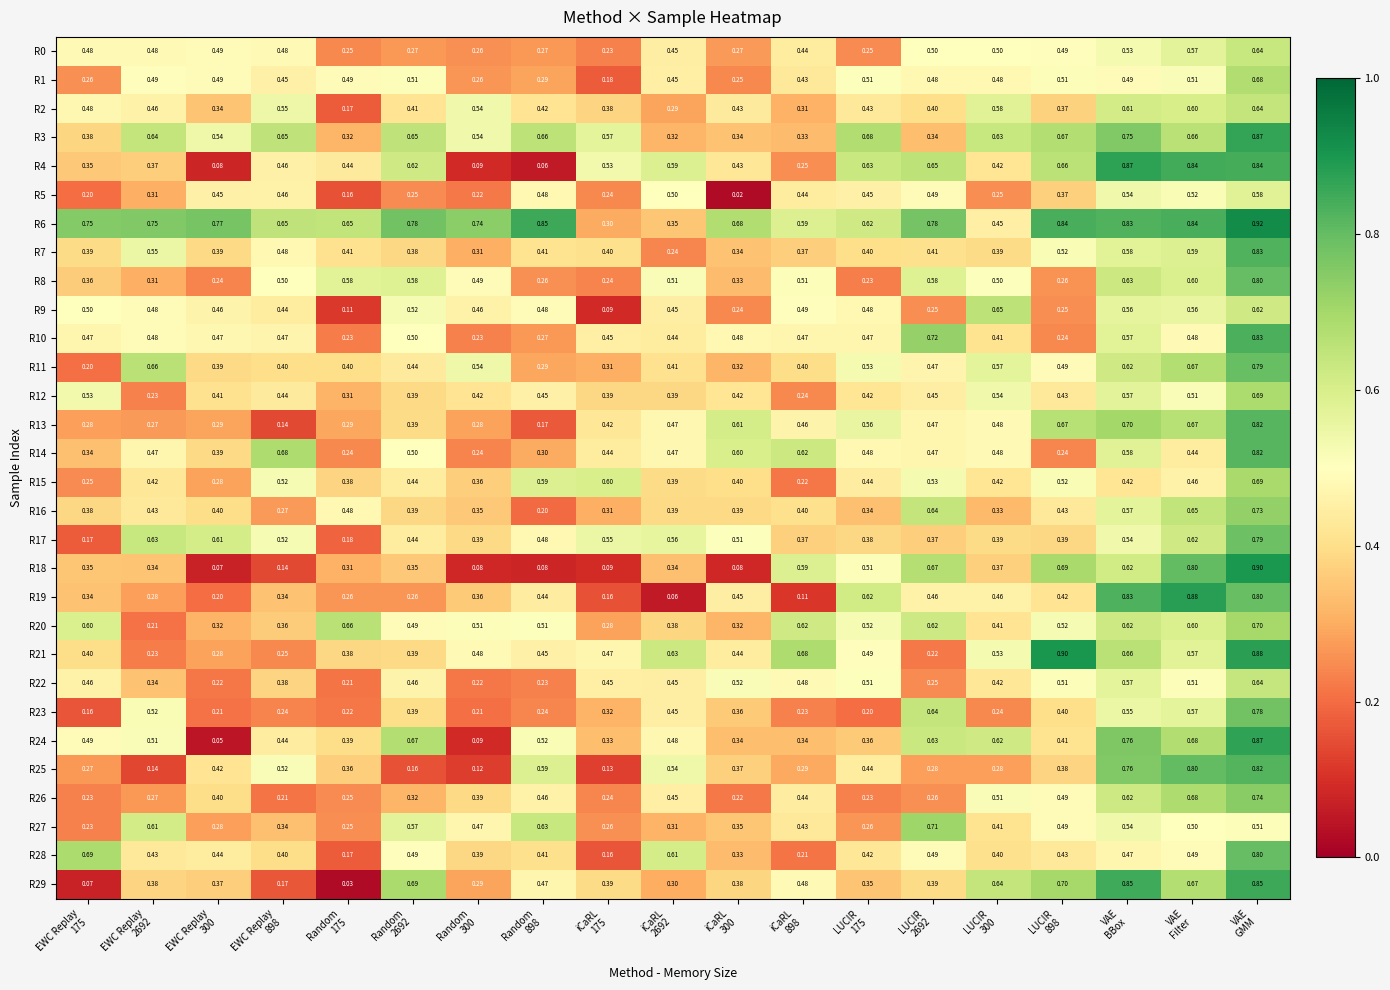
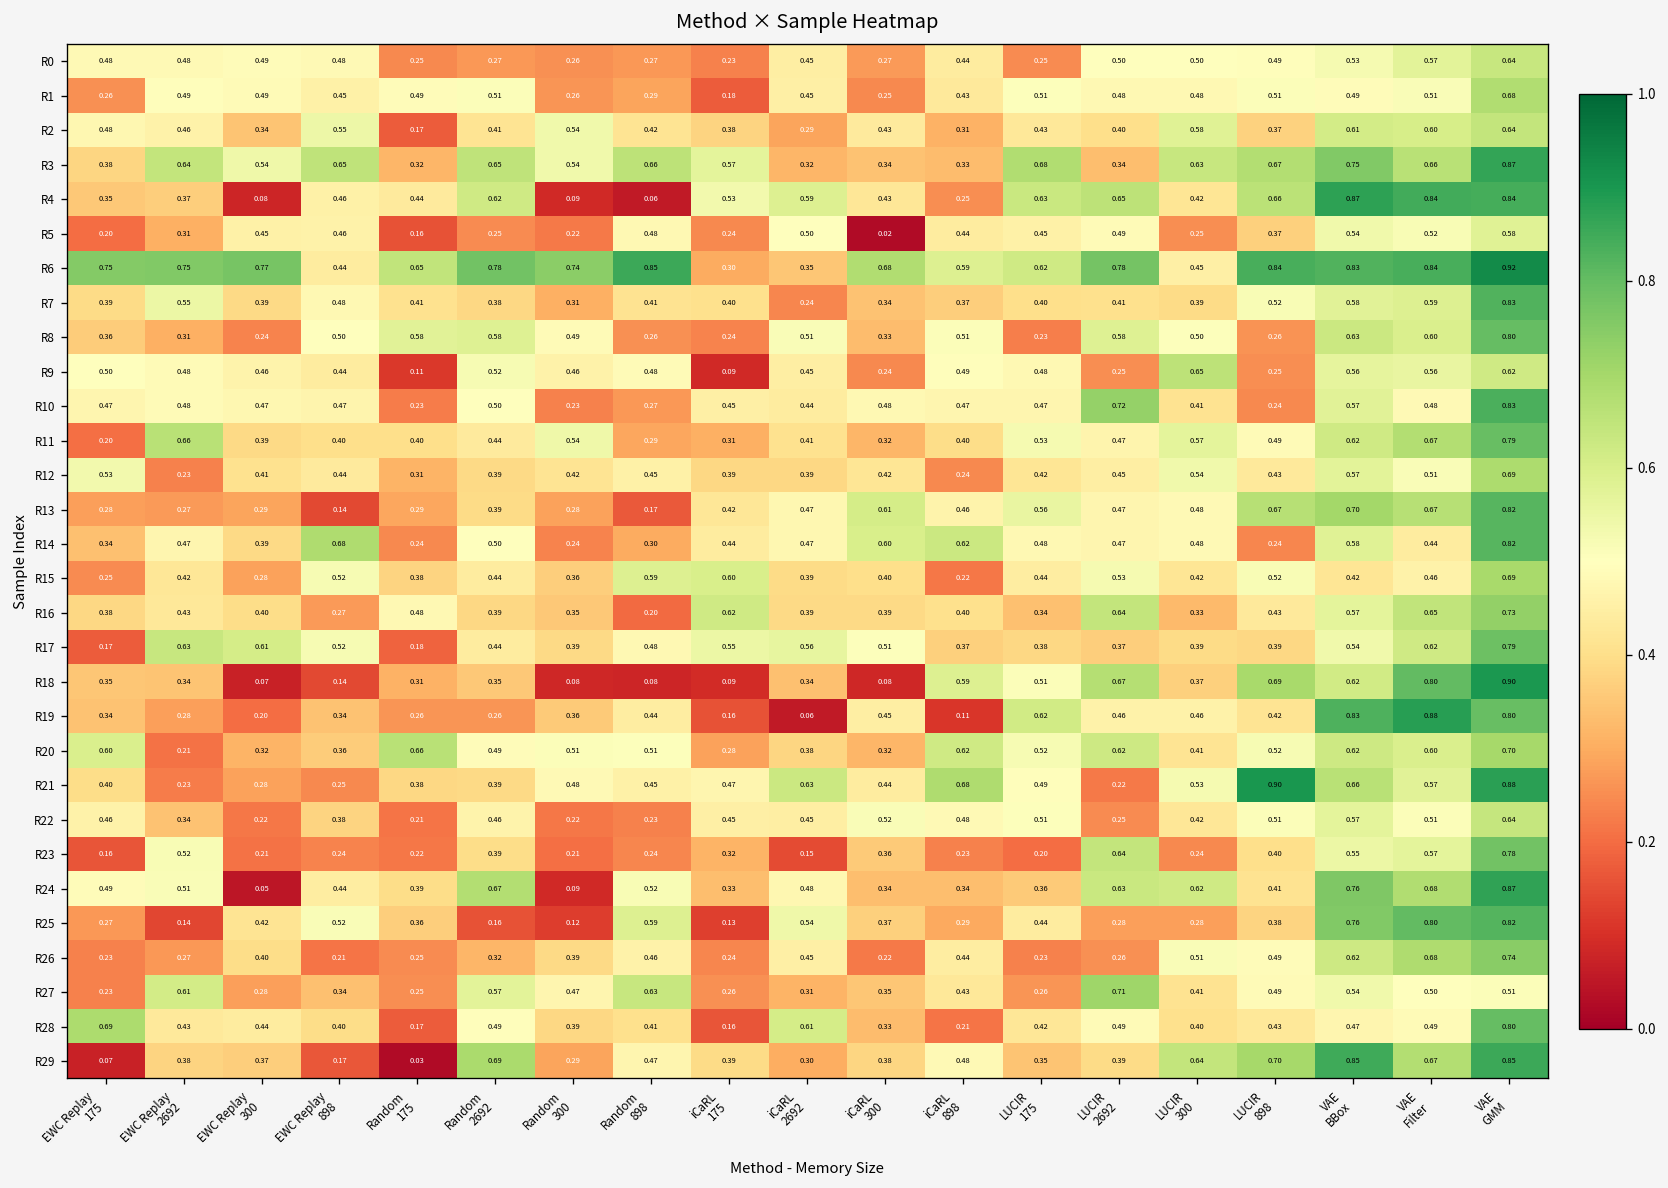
  {
    "R6": {
      "EWC Replay 175": 0.75,
      "EWC Replay 2692": 0.75,
      "EWC Replay 300": 0.77,
-     "EWC Replay 898": 0.65,
+     "EWC Replay 898": 0.44,
      "Random 175": 0.65,
      "Random 2692": 0.78,
      "Random 300": 0.74,
      "Random 898": 0.85,
      "iCaRL 175": 0.30,
      "iCaRL 2692": 0.35,
      "iCaRL 300": 0.68,
      "iCaRL 898": 0.59,
      "LUCIR 175": 0.62,
      "LUCIR 2692": 0.78,
      "LUCIR 300": 0.45,
      "LUCIR 898": 0.84,
      "VAE BBox": 0.83,
      "VAE Filter": 0.84,
      "VAE GMM": 0.92
    },
    "R16": {
      "EWC Replay 175": 0.38,
      "EWC Replay 2692": 0.43,
      "EWC Replay 300": 0.40,
      "EWC Replay 898": 0.27,
      "Random 175": 0.48,
      "Random 2692": 0.39,
      "Random 300": 0.35,
      "Random 898": 0.20,
-     "iCaRL 175": 0.31,
+     "iCaRL 175": 0.62,
      "iCaRL 2692": 0.39,
      "iCaRL 300": 0.39,
      "iCaRL 898": 0.40,
      "LUCIR 175": 0.34,
      "LUCIR 2692": 0.64,
      "LUCIR 300": 0.33,
      "LUCIR 898": 0.43,
      "VAE BBox": 0.57,
      "VAE Filter": 0.65,
      "VAE GMM": 0.73
    },
    "R23": {
      "EWC Replay 175": 0.16,
      "EWC Replay 2692": 0.52,
      "EWC Replay 300": 0.21,
      "EWC Replay 898": 0.24,
      "Random 175": 0.22,
      "Random 2692": 0.39,
      "Random 300": 0.21,
      "Random 898": 0.24,
      "iCaRL 175": 0.32,
-     "iCaRL 2692": 0.45,
+     "iCaRL 2692": 0.15,
      "iCaRL 300": 0.36,
      "iCaRL 898": 0.23,
      "LUCIR 175": 0.20,
      "LUCIR 2692": 0.64,
      "LUCIR 300": 0.24,
      "LUCIR 898": 0.40,
      "VAE BBox": 0.55,
      "VAE Filter": 0.57,
      "VAE GMM": 0.78
    }
  }
